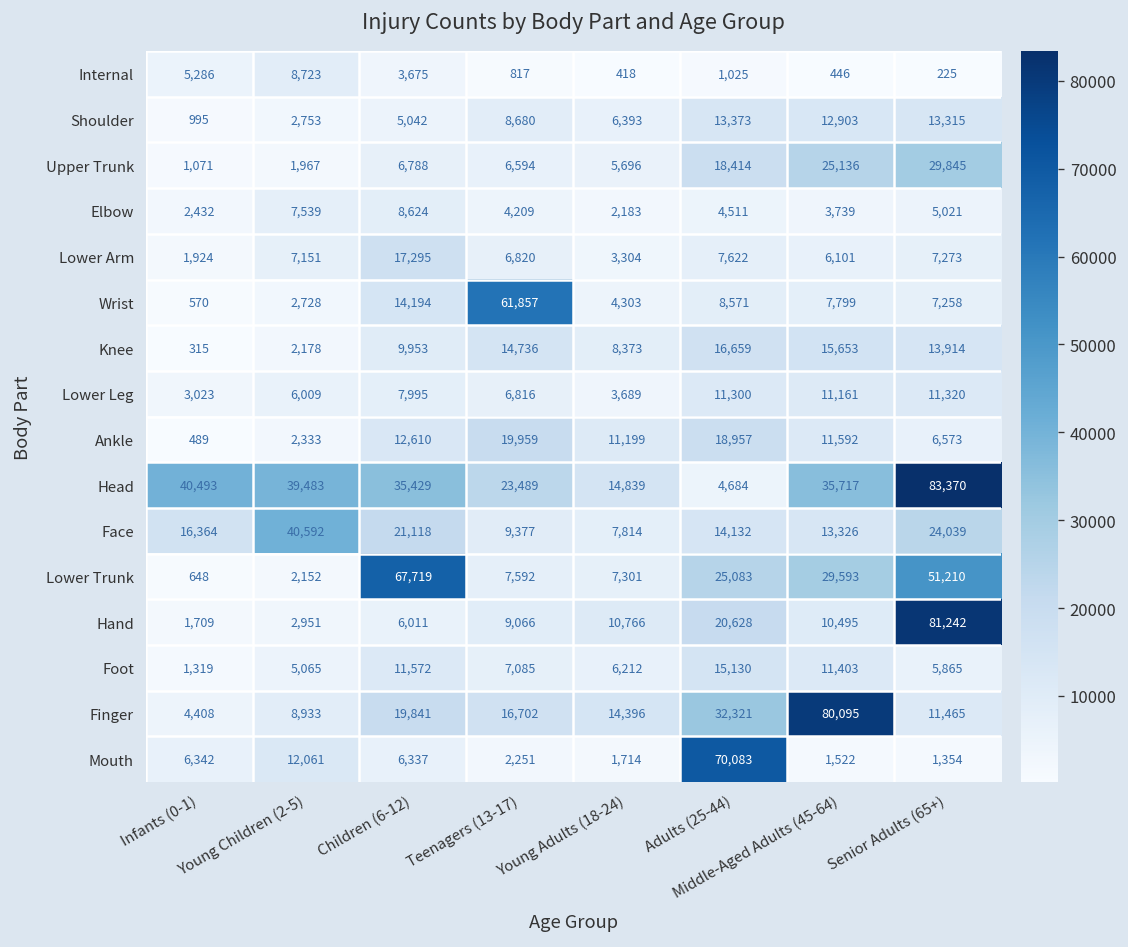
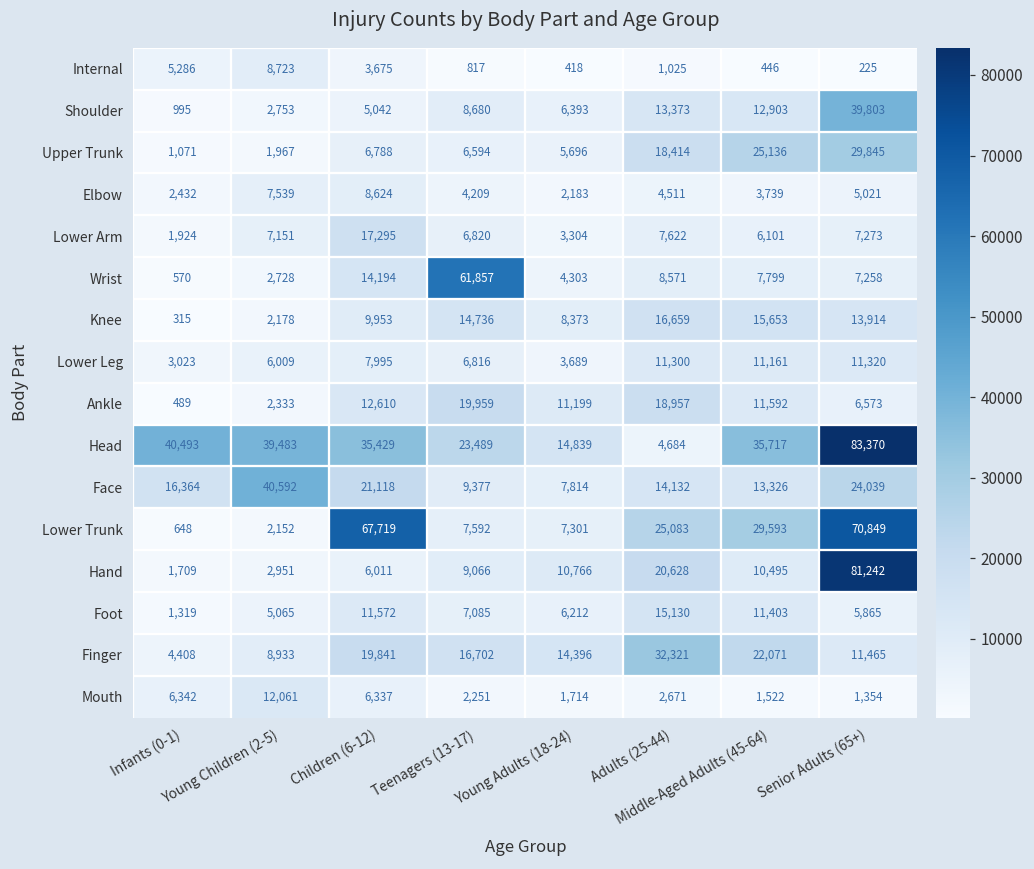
  {
    "Internal": {
      "Infants (0-1)": "5,286",
      "Young Children (2-5)": "8,723",
      "Children (6-12)": "3,675",
      "Teenagers (13-17)": "817",
      "Young Adults (18-24)": "418",
      "Adults (25-44)": "1,025",
      "Middle-Aged Adults (45-64)": "446",
      "Senior Adults (65+)": "225"
    },
    "Shoulder": {
      "Infants (0-1)": "995",
      "Young Children (2-5)": "2,753",
      "Children (6-12)": "5,042",
      "Teenagers (13-17)": "8,680",
      "Young Adults (18-24)": "6,393",
      "Adults (25-44)": "13,373",
      "Middle-Aged Adults (45-64)": "12,903",
-     "Senior Adults (65+)": "13,315"
+     "Senior Adults (65+)": "39,803"
    },
    "Upper Trunk": {
      "Infants (0-1)": "1,071",
      "Young Children (2-5)": "1,967",
      "Children (6-12)": "6,788",
      "Teenagers (13-17)": "6,594",
      "Young Adults (18-24)": "5,696",
      "Adults (25-44)": "18,414",
      "Middle-Aged Adults (45-64)": "25,136",
      "Senior Adults (65+)": "29,845"
    },
    "Elbow": {
      "Infants (0-1)": "2,432",
      "Young Children (2-5)": "7,539",
      "Children (6-12)": "8,624",
      "Teenagers (13-17)": "4,209",
      "Young Adults (18-24)": "2,183",
      "Adults (25-44)": "4,511",
      "Middle-Aged Adults (45-64)": "3,739",
      "Senior Adults (65+)": "5,021"
    },
    "Lower Arm": {
      "Infants (0-1)": "1,924",
      "Young Children (2-5)": "7,151",
      "Children (6-12)": "17,295",
      "Teenagers (13-17)": "6,820",
      "Young Adults (18-24)": "3,304",
      "Adults (25-44)": "7,622",
      "Middle-Aged Adults (45-64)": "6,101",
      "Senior Adults (65+)": "7,273"
    },
    "Wrist": {
      "Infants (0-1)": "570",
      "Young Children (2-5)": "2,728",
      "Children (6-12)": "14,194",
      "Teenagers (13-17)": "61,857",
      "Young Adults (18-24)": "4,303",
      "Adults (25-44)": "8,571",
      "Middle-Aged Adults (45-64)": "7,799",
      "Senior Adults (65+)": "7,258"
    },
    "Knee": {
      "Infants (0-1)": "315",
      "Young Children (2-5)": "2,178",
      "Children (6-12)": "9,953",
      "Teenagers (13-17)": "14,736",
      "Young Adults (18-24)": "8,373",
      "Adults (25-44)": "16,659",
      "Middle-Aged Adults (45-64)": "15,653",
      "Senior Adults (65+)": "13,914"
    },
    "Lower Leg": {
      "Infants (0-1)": "3,023",
      "Young Children (2-5)": "6,009",
      "Children (6-12)": "7,995",
      "Teenagers (13-17)": "6,816",
      "Young Adults (18-24)": "3,689",
      "Adults (25-44)": "11,300",
      "Middle-Aged Adults (45-64)": "11,161",
      "Senior Adults (65+)": "11,320"
    },
    "Ankle": {
      "Infants (0-1)": "489",
      "Young Children (2-5)": "2,333",
      "Children (6-12)": "12,610",
      "Teenagers (13-17)": "19,959",
      "Young Adults (18-24)": "11,199",
      "Adults (25-44)": "18,957",
      "Middle-Aged Adults (45-64)": "11,592",
      "Senior Adults (65+)": "6,573"
    },
    "Head": {
      "Infants (0-1)": "40,493",
      "Young Children (2-5)": "39,483",
      "Children (6-12)": "35,429",
      "Teenagers (13-17)": "23,489",
      "Young Adults (18-24)": "14,839",
      "Adults (25-44)": "4,684",
      "Middle-Aged Adults (45-64)": "35,717",
      "Senior Adults (65+)": "83,370"
    },
    "Face": {
      "Infants (0-1)": "16,364",
      "Young Children (2-5)": "40,592",
      "Children (6-12)": "21,118",
      "Teenagers (13-17)": "9,377",
      "Young Adults (18-24)": "7,814",
      "Adults (25-44)": "14,132",
      "Middle-Aged Adults (45-64)": "13,326",
      "Senior Adults (65+)": "24,039"
    },
    "Lower Trunk": {
      "Infants (0-1)": "648",
      "Young Children (2-5)": "2,152",
      "Children (6-12)": "67,719",
      "Teenagers (13-17)": "7,592",
      "Young Adults (18-24)": "7,301",
      "Adults (25-44)": "25,083",
      "Middle-Aged Adults (45-64)": "29,593",
-     "Senior Adults (65+)": "51,210"
+     "Senior Adults (65+)": "70,849"
    },
    "Hand": {
      "Infants (0-1)": "1,709",
      "Young Children (2-5)": "2,951",
      "Children (6-12)": "6,011",
      "Teenagers (13-17)": "9,066",
      "Young Adults (18-24)": "10,766",
      "Adults (25-44)": "20,628",
      "Middle-Aged Adults (45-64)": "10,495",
      "Senior Adults (65+)": "81,242"
    },
    "Foot": {
      "Infants (0-1)": "1,319",
      "Young Children (2-5)": "5,065",
      "Children (6-12)": "11,572",
      "Teenagers (13-17)": "7,085",
      "Young Adults (18-24)": "6,212",
      "Adults (25-44)": "15,130",
      "Middle-Aged Adults (45-64)": "11,403",
      "Senior Adults (65+)": "5,865"
    },
    "Finger": {
      "Infants (0-1)": "4,408",
      "Young Children (2-5)": "8,933",
      "Children (6-12)": "19,841",
      "Teenagers (13-17)": "16,702",
      "Young Adults (18-24)": "14,396",
      "Adults (25-44)": "32,321",
-     "Middle-Aged Adults (45-64)": "80,095",
+     "Middle-Aged Adults (45-64)": "22,071",
      "Senior Adults (65+)": "11,465"
    },
    "Mouth": {
      "Infants (0-1)": "6,342",
      "Young Children (2-5)": "12,061",
      "Children (6-12)": "6,337",
      "Teenagers (13-17)": "2,251",
      "Young Adults (18-24)": "1,714",
-     "Adults (25-44)": "70,083",
+     "Adults (25-44)": "2,671",
      "Middle-Aged Adults (45-64)": "1,522",
      "Senior Adults (65+)": "1,354"
    }
  }
